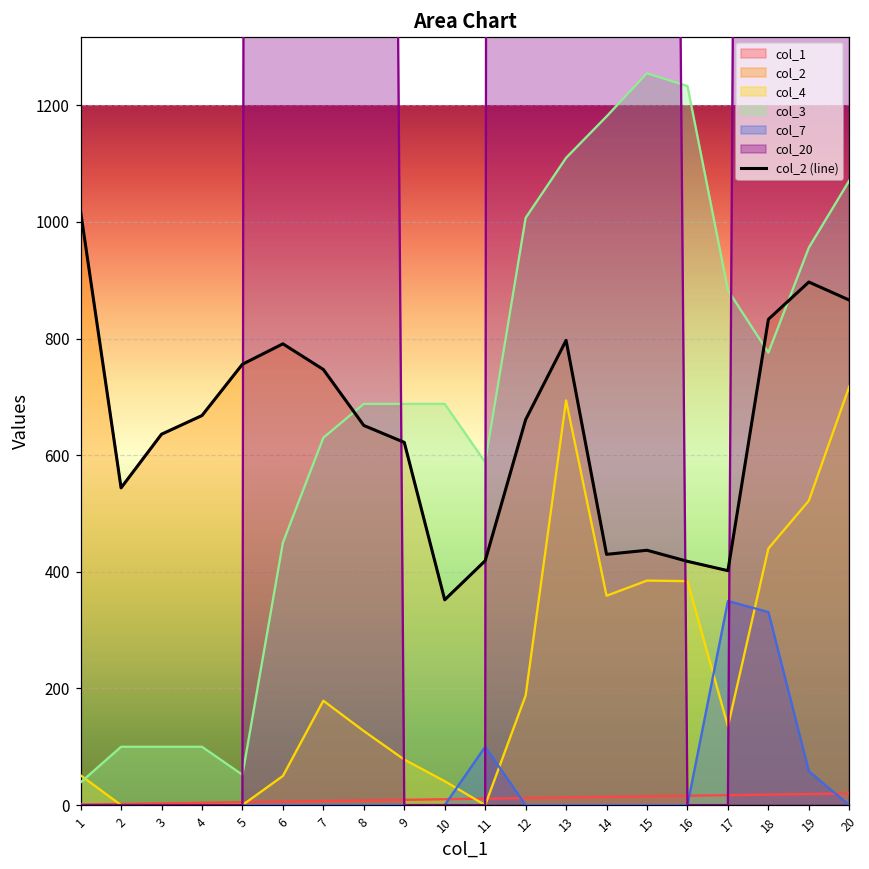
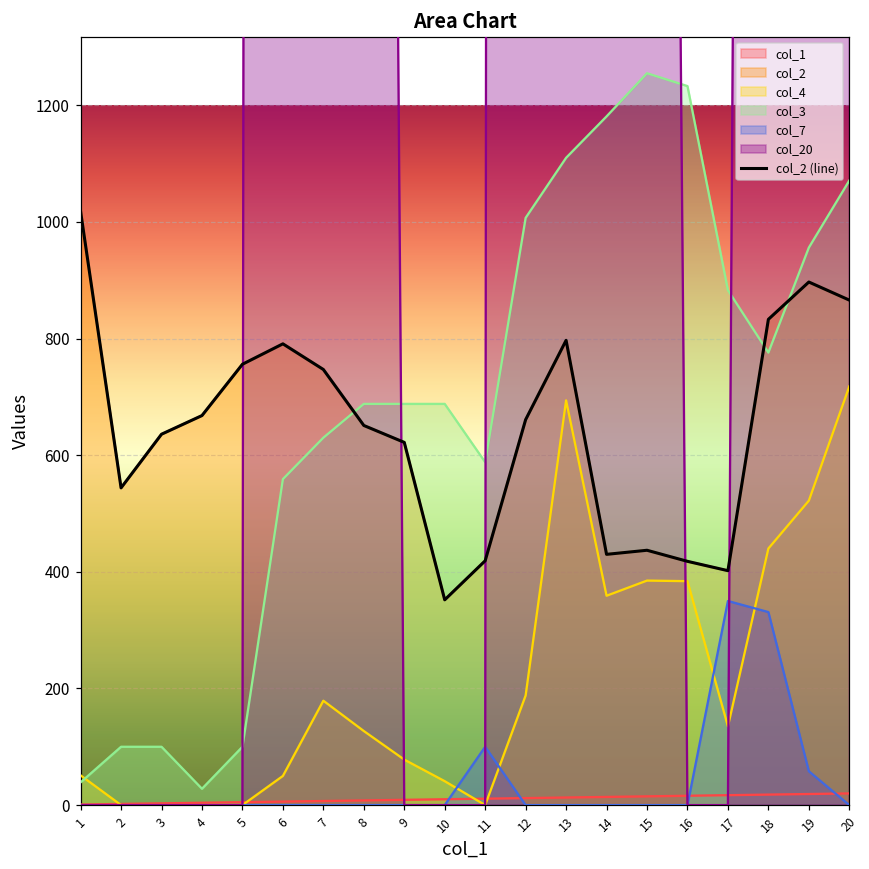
  {
    "col_3": {
      "1": 40,
      "2": 100,
      "3": 100,
-     "4": 100,
-     "5": 50,
-     "6": 450,
+     "4": 30,
+     "5": 100,
+     "6": 560,
      "7": 630,
      "8": 690,
      "9": 690,
      "10": 690,
      "11": 590,
      "12": 1010,
      "13": 1110,
      "14": 1180,
      "15": 1260,
      "16": 1230,
      "17": 880,
      "18": 780,
      "19": 960,
      "20": 1070
    },
    "col_7": {
      "6": 0,
      "7": 0,
      "8": 0,
      "11": 100,
      "12": 0,
      "13": 0,
      "14": 0,
      "15": 0,
      "17": 350,
      "18": 330,
      "19": 60,
      "20": 0
    },
    "col_20": {
      "17": 0
    }
  }
